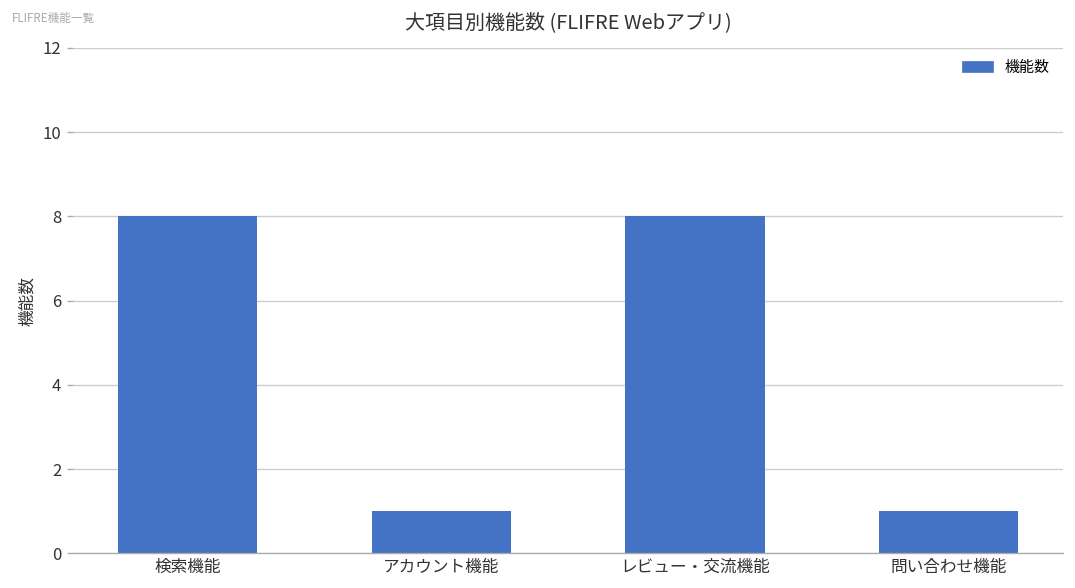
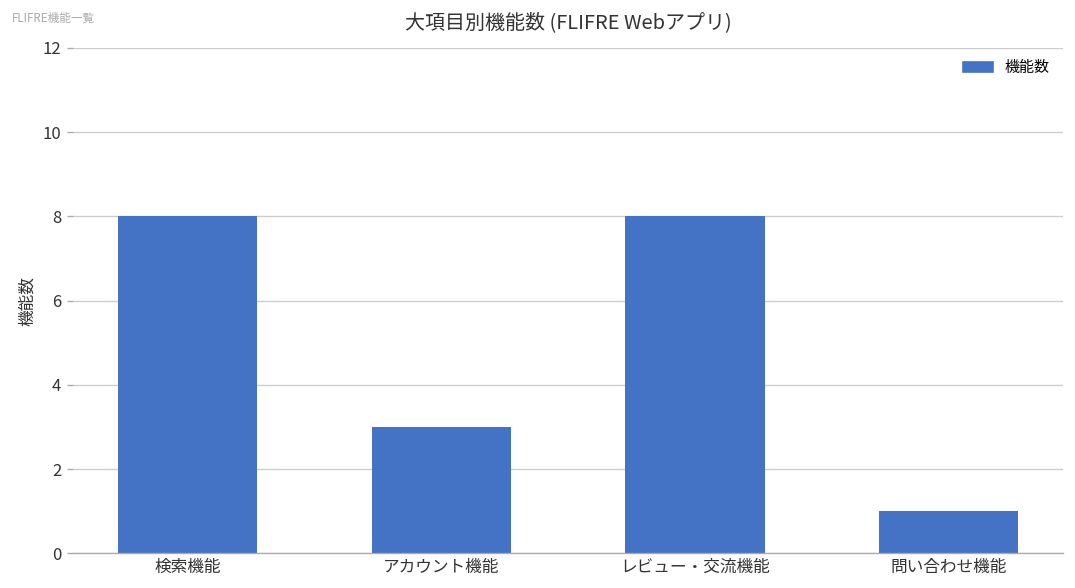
  {
    "検索機能": 8,
-   "アカウント機能": 1,
+   "アカウント機能": 3,
    "レビュー・交流機能": 8,
    "問い合わせ機能": 1
  }
